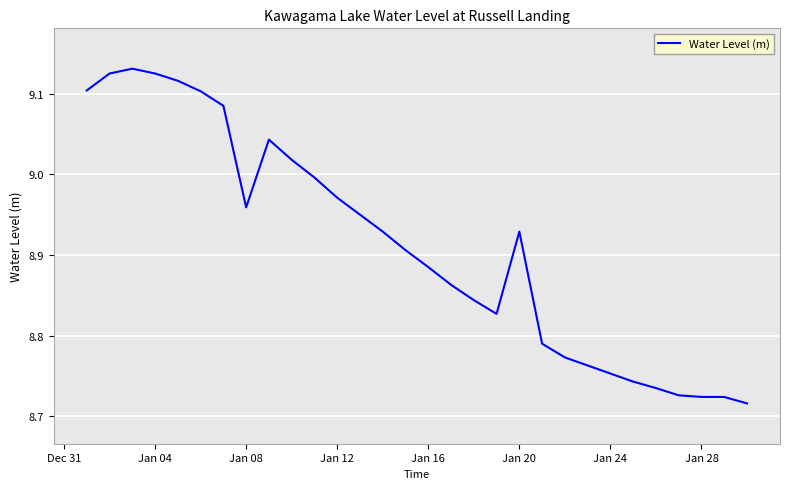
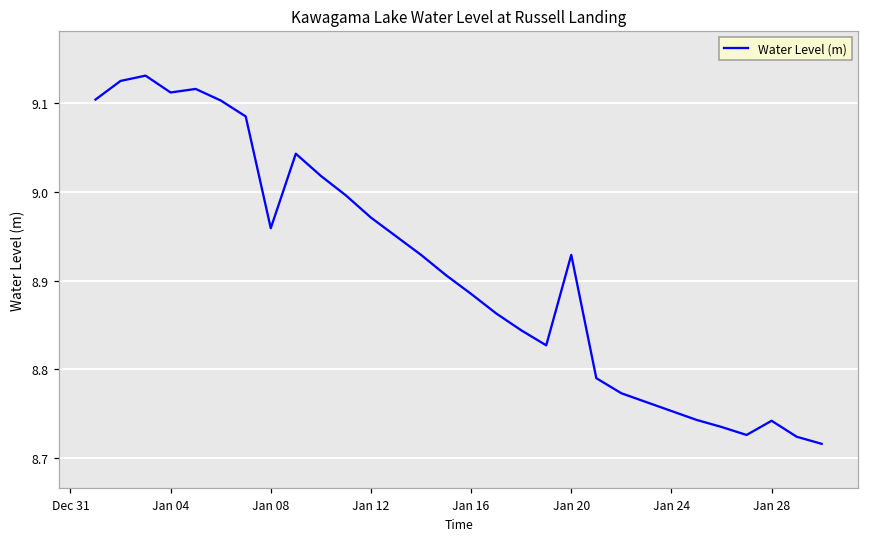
  {
-   "Jan 04": 9.13,
+   "Jan 04": 9.11,
    "Jan 08": 8.96,
    "Jan 12": 8.97,
    "Jan 16": 8.89,
    "Jan 20": 8.93,
    "Jan 24": 8.75,
-   "Jan 28": 8.72
+   "Jan 28": 8.74
  }
